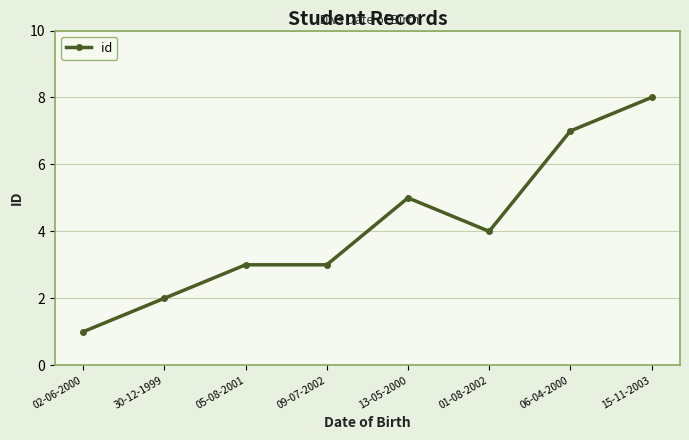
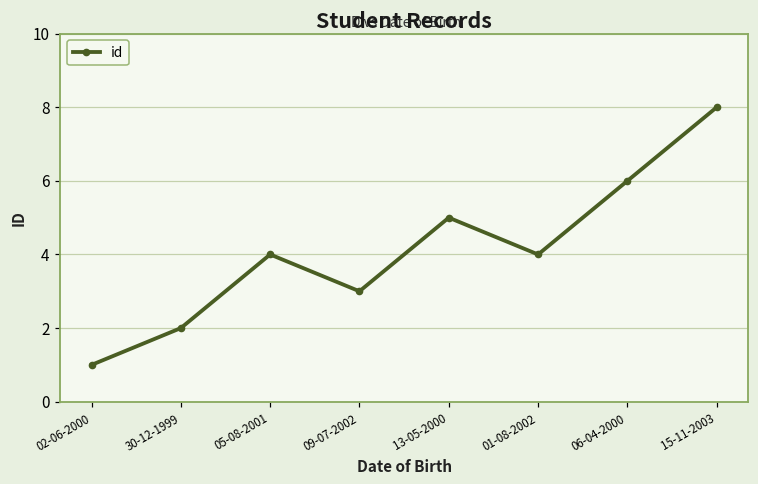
  {
    "02-06-2000": 1,
    "30-12-1999": 2,
-   "05-08-2001": 3,
+   "05-08-2001": 4,
    "09-07-2002": 3,
    "13-05-2000": 5,
    "01-08-2002": 4,
-   "06-04-2000": 7,
+   "06-04-2000": 6,
    "15-11-2003": 8
  }
